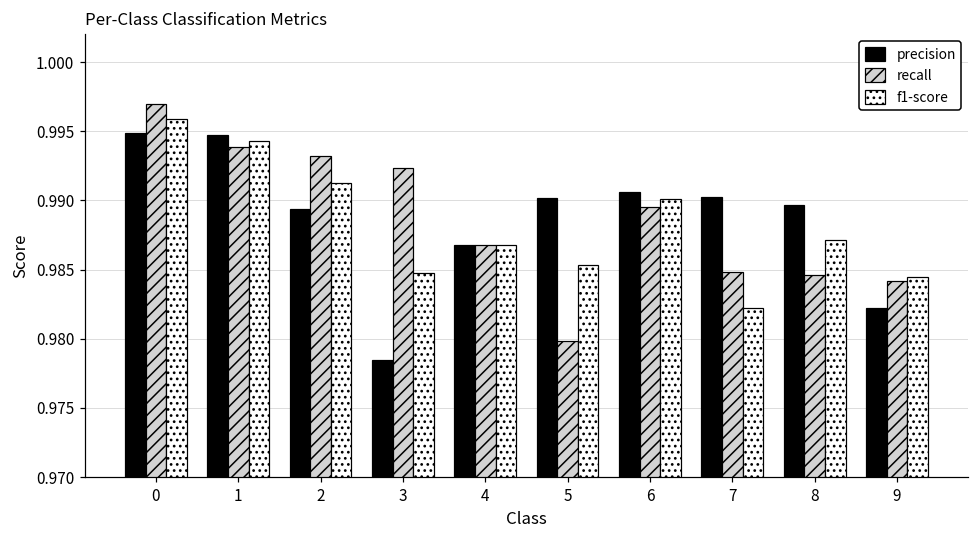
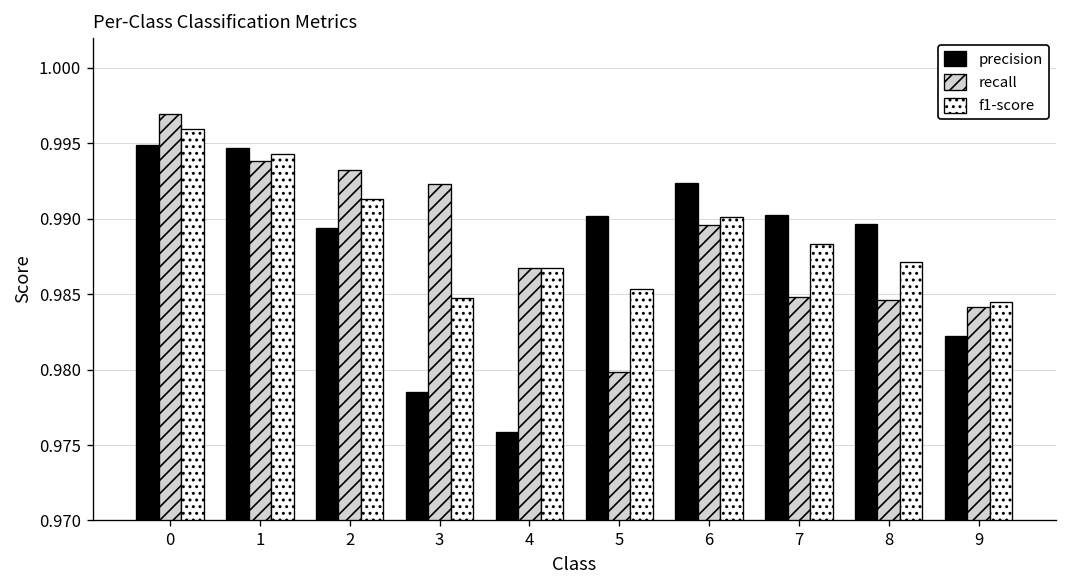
  {
    "precision": {
      "0": 0.9949,
      "1": 0.9947,
      "2": 0.9894,
      "3": 0.9785,
-     "4": 0.9868,
+     "4": 0.9758,
      "5": 0.9902,
-     "6": 0.9906,
+     "6": 0.9924,
      "7": 0.9902,
      "8": 0.9897,
      "9": 0.9822
    },
    "recall": {
      "0": 0.9969,
      "1": 0.9938,
      "2": 0.9932,
      "3": 0.9923,
      "4": 0.9868,
      "5": 0.9798,
      "6": 0.9896,
      "7": 0.9848,
      "8": 0.9846,
      "9": 0.9841
    },
    "f1-score": {
      "0": 0.9959,
      "1": 0.9943,
      "2": 0.9913,
      "3": 0.9848,
      "4": 0.9868,
      "5": 0.9853,
      "6": 0.9901,
-     "7": 0.9822,
+     "7": 0.9883,
      "8": 0.9871,
      "9": 0.9844
    }
  }
